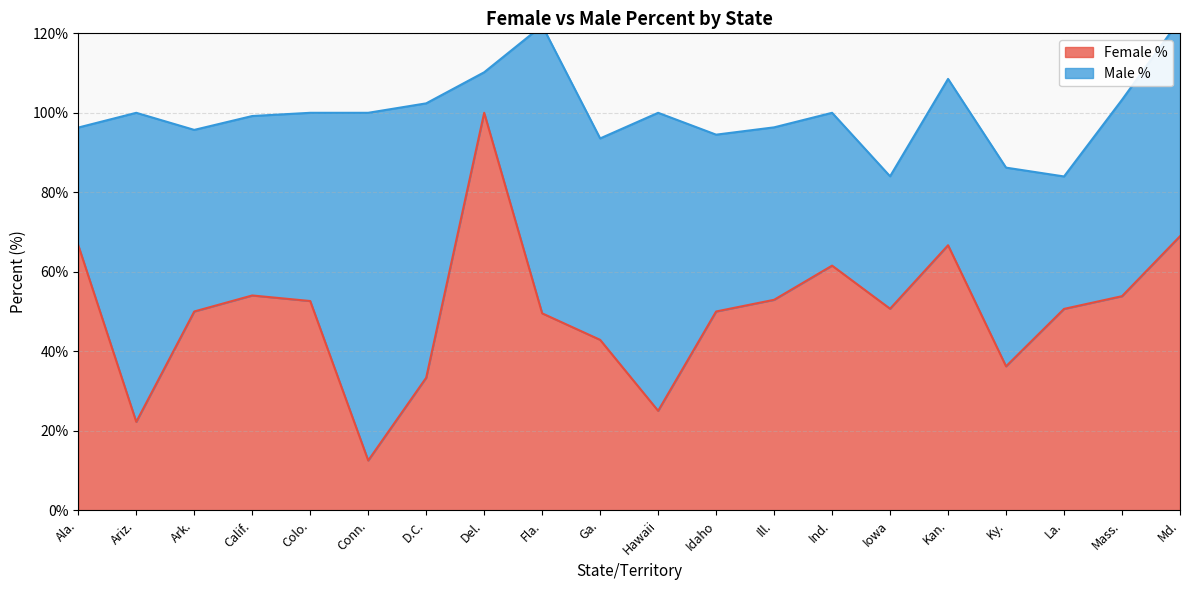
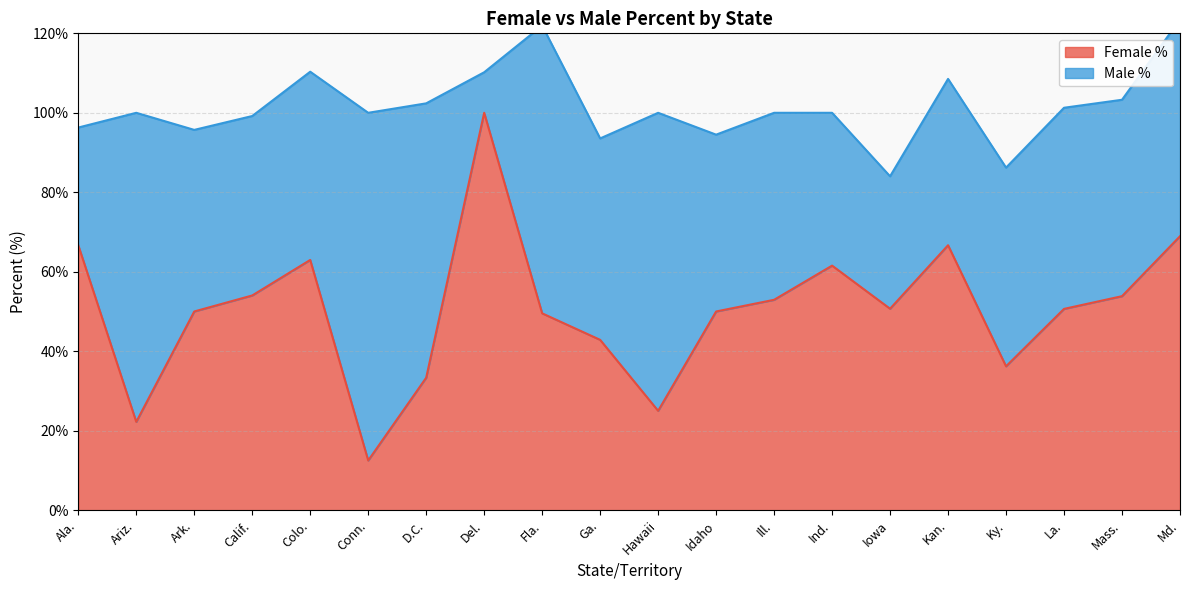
  {
    "Female %": {
      "Ala.": "67%",
      "Ariz.": "22%",
      "Ark.": "50%",
      "Calif.": "54%",
-     "Colo.": "53%",
+     "Colo.": "63%",
      "Conn.": "13%",
      "D.C.": "33%",
      "Del.": "100%",
      "Fla.": "50%",
      "Ga.": "43%",
      "Hawaii": "25%",
      "Idaho": "50%",
      "Ill.": "53%",
      "Ind.": "62%",
      "Iowa": "51%",
      "Kan.": "67%",
      "Ky.": "36%",
      "La.": "51%",
      "Mass.": "54%",
      "Md.": "69%"
    },
    "Male %": {
      "Ala.": "30%",
      "Ariz.": "78%",
      "Ark.": "46%",
      "Calif.": "45%",
      "Colo.": "47%",
      "Conn.": "88%",
      "D.C.": "69%",
      "Del.": "10%",
      "Ga.": "51%",
      "Hawaii": "75%",
      "Idaho": "45%",
-     "Ill.": "43%",
+     "Ill.": "47%",
      "Ind.": "38%",
      "Iowa": "33%",
      "Kan.": "42%",
      "Ky.": "50%",
-     "La.": "33%",
+     "La.": "51%",
      "Mass.": "49%"
    }
  }
